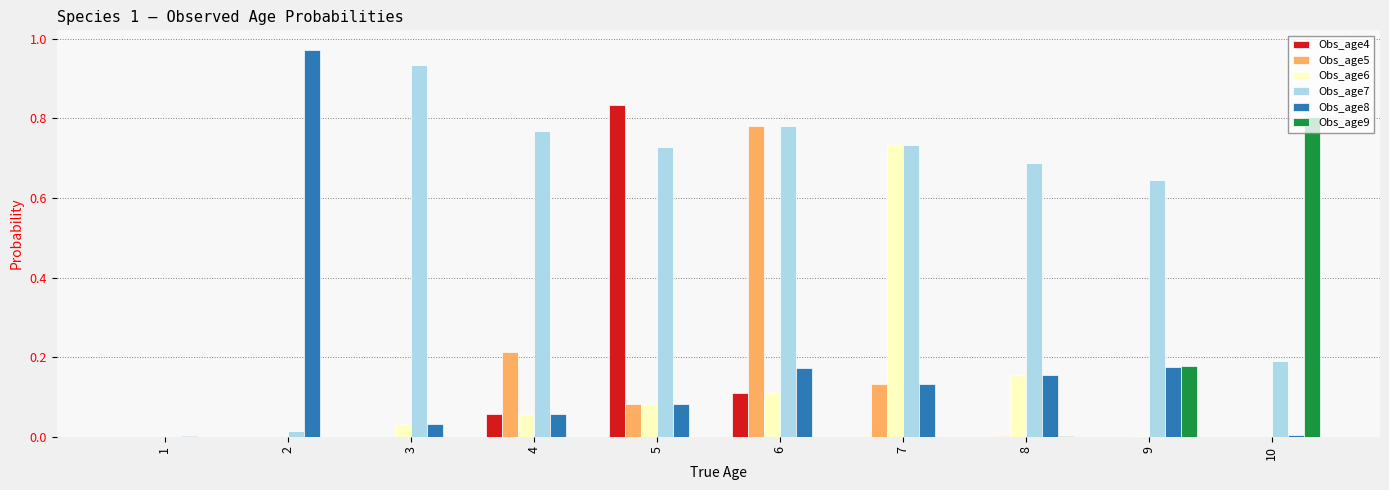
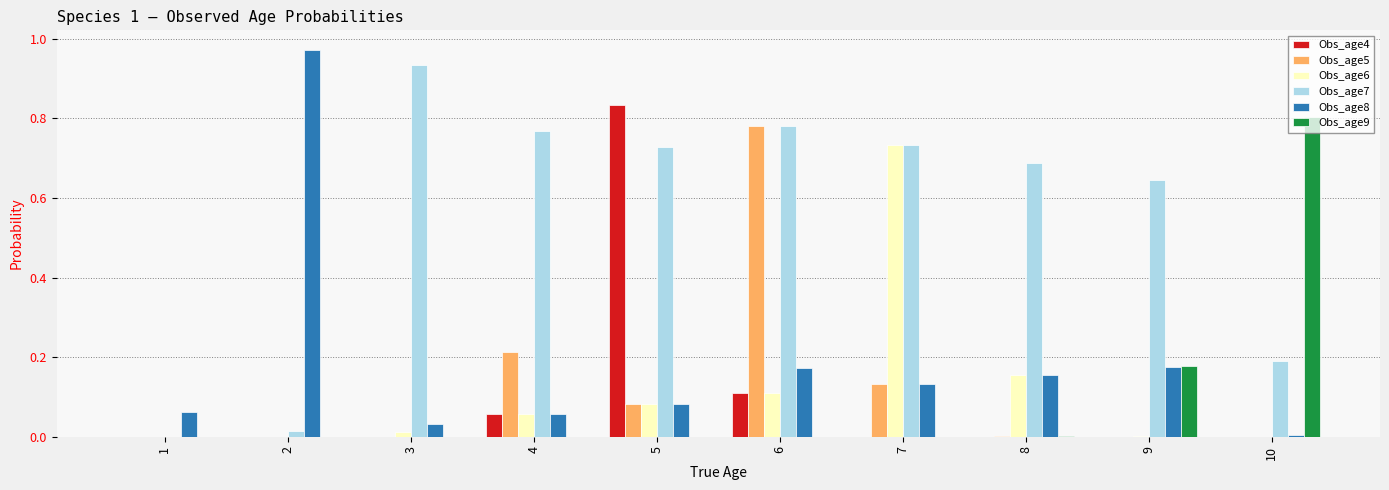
  {
    "Obs_age4": {
      "1": 0.00,
      "2": 0.00,
      "3": 0.00,
      "4": 0.06,
      "5": 0.83,
      "6": 0.11,
      "8": 0.00,
      "9": 0.00,
      "10": 0.00
    },
    "Obs_age5": {
      "1": 0.00,
      "2": 0.00,
      "3": 0.00,
      "4": 0.21,
      "5": 0.08,
      "6": 0.78,
      "7": 0.13,
      "9": 0.00,
      "10": 0.00
    },
    "Obs_age6": {
      "1": 0.00,
      "2": 0.00,
-     "3": 0.03,
+     "3": 0.01,
      "4": 0.06,
      "5": 0.08,
      "6": 0.11,
      "7": 0.73,
      "8": 0.16
    },
    "Obs_age7": {
      "1": 0.00,
      "2": 0.01,
      "3": 0.93,
      "4": 0.77,
      "5": 0.73,
      "6": 0.78,
      "7": 0.73,
      "8": 0.69,
      "9": 0.65,
      "10": 0.19
    },
    "Obs_age8": {
-     "1": 0.00,
+     "1": 0.06,
      "2": 0.97,
      "3": 0.03,
      "4": 0.06,
      "5": 0.08,
      "6": 0.17,
      "7": 0.13,
      "8": 0.16,
      "9": 0.17
    },
    "Obs_age9": {
      "1": 0.00,
      "2": 0.00,
      "3": 0.00,
      "4": 0.00,
      "5": 0.00,
      "6": 0.00,
      "9": 0.18
    }
  }
